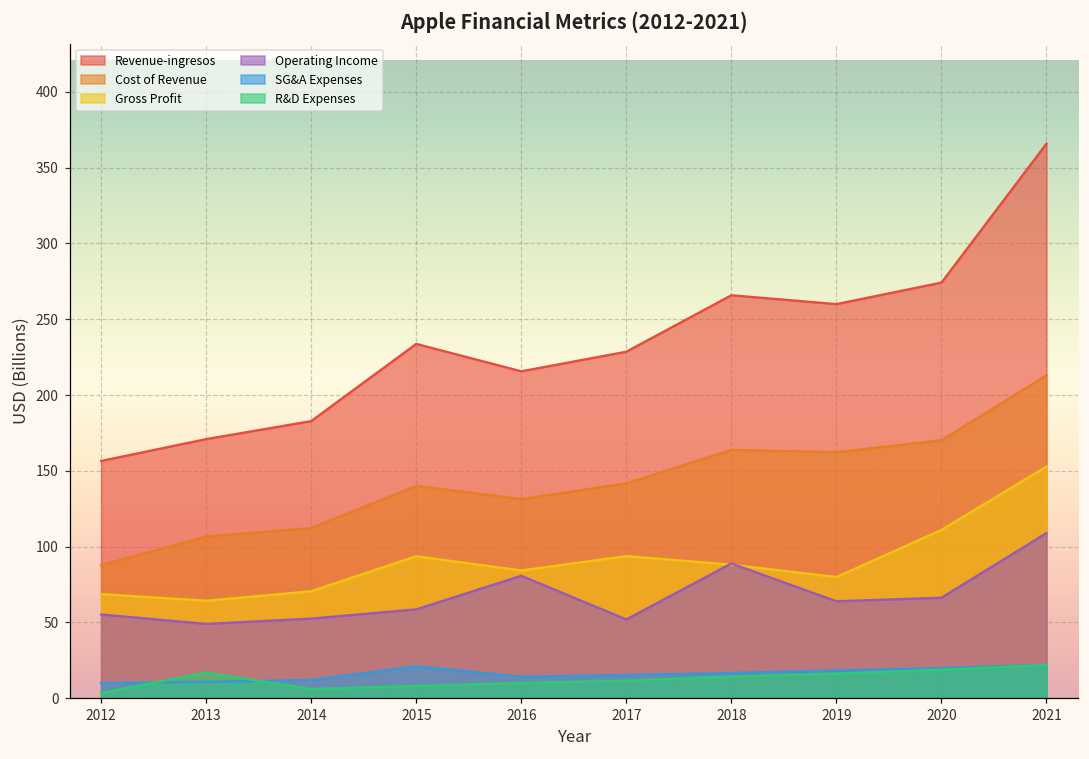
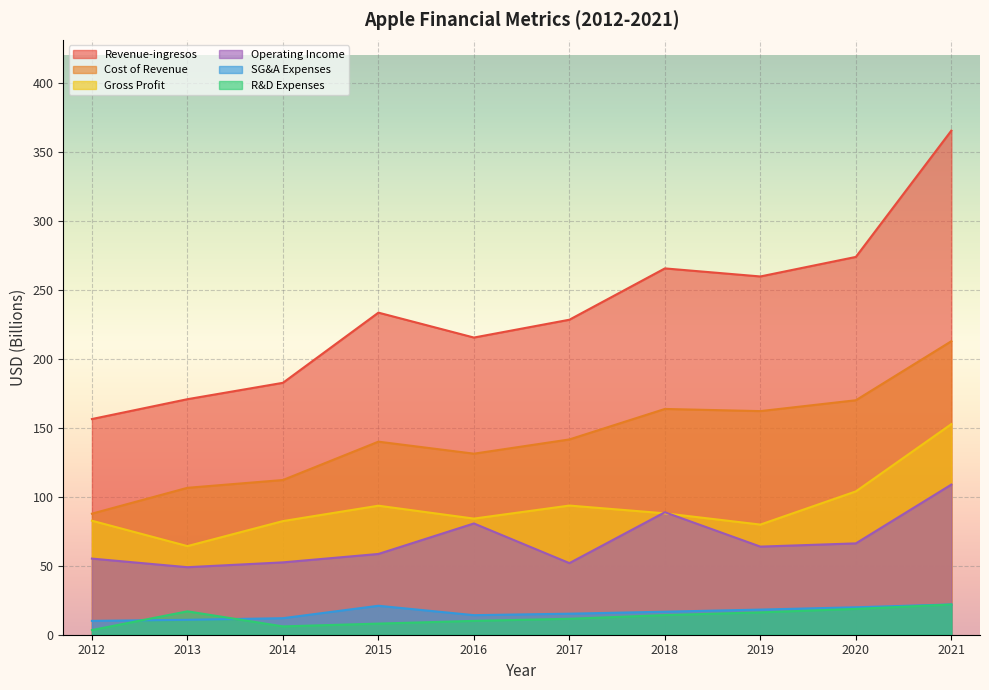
  {
    "Gross Profit": {
-     "2012": 69,
+     "2012": 83,
      "2013": 64,
-     "2014": 71,
+     "2014": 82,
      "2015": 94,
      "2016": 84,
      "2017": 94,
      "2019": 80,
-     "2020": 111,
+     "2020": 104,
      "2021": 153
    },
    "Operating Income": {
      "2012": 55,
      "2013": 49,
      "2014": 53,
      "2015": 59,
      "2016": 81,
      "2017": 52,
      "2019": 64,
      "2020": 66,
      "2021": 109
    },
    "SG&A Expenses": {
      "2012": 10,
      "2013": 11,
      "2014": 12,
      "2015": 21,
      "2016": 14,
      "2017": 15,
      "2018": 17,
      "2019": 18
    },
    "R&D Expenses": {
      "2012": 3,
      "2013": 17,
      "2014": 6,
      "2015": 8,
      "2016": 10,
      "2017": 12,
      "2018": 14,
      "2019": 16
    }
  }
